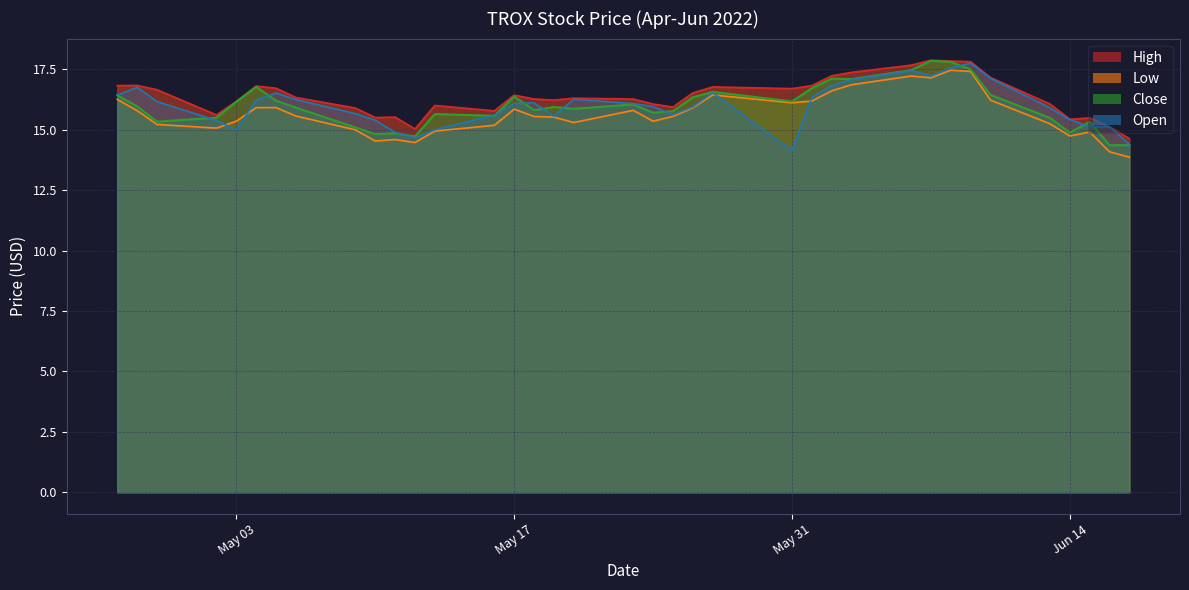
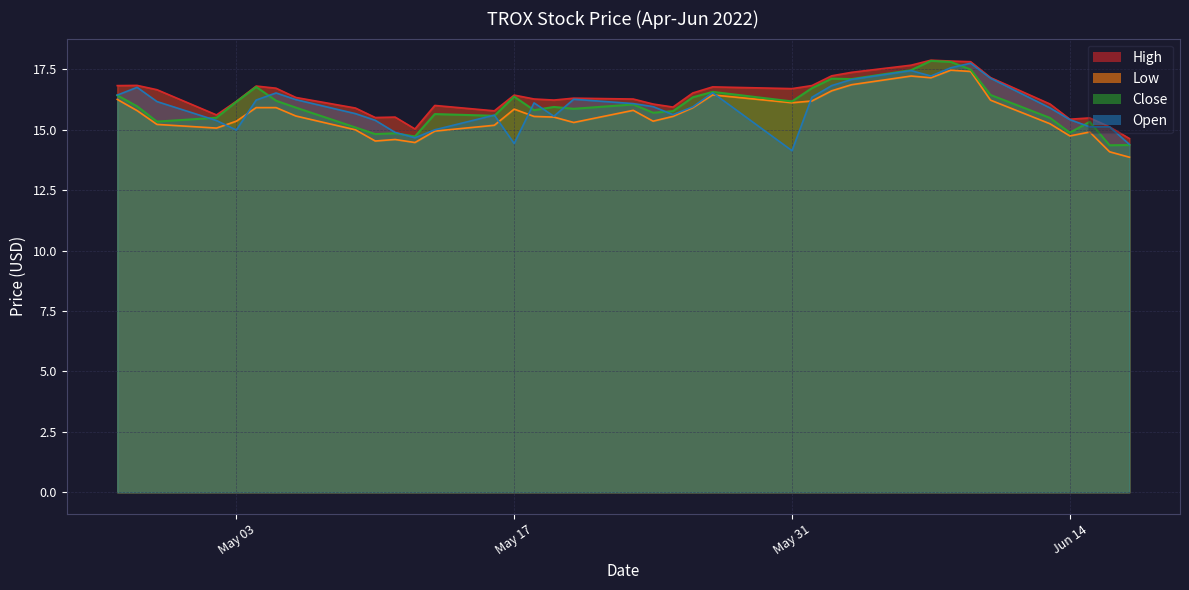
  {
    "Close": {
      "Jun 14": 14.9
    },
    "Open": {
      "May 03": 15.0,
-     "May 17": 16.1,
+     "May 17": 14.4,
      "May 31": 14.1
    }
  }
